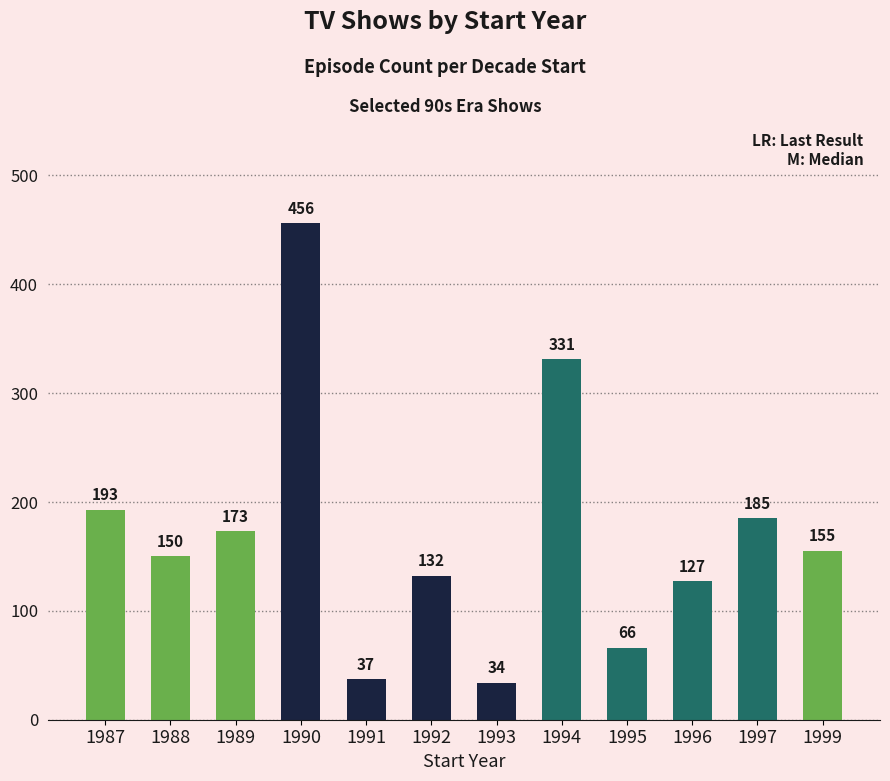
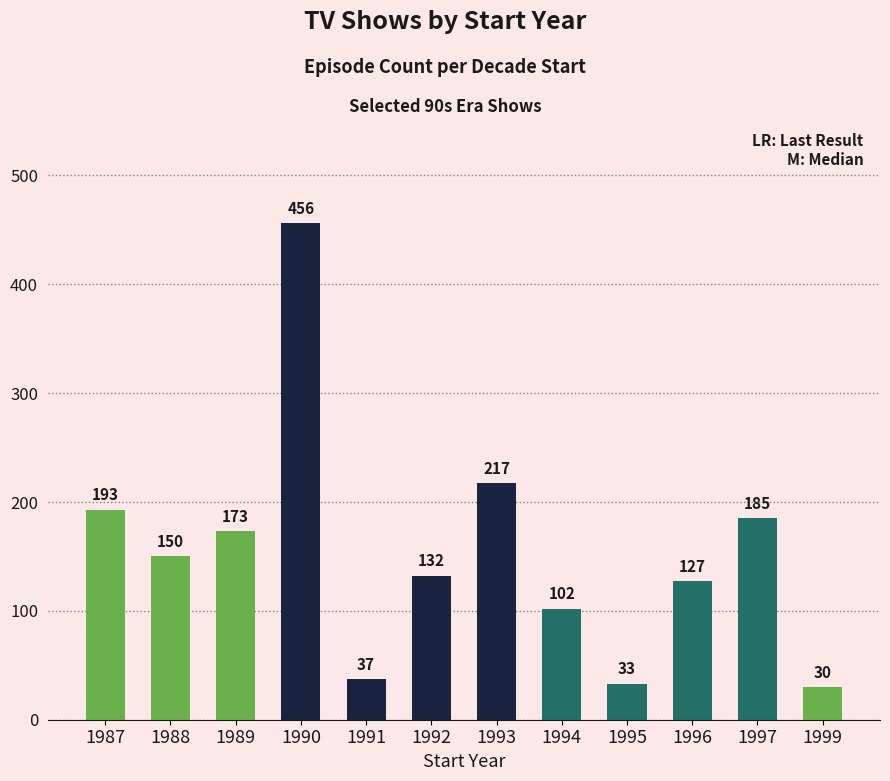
  {
    "1987": 193,
    "1988": 150,
    "1989": 173,
    "1990": 456,
    "1991": 37,
    "1992": 132,
-   "1993": 34,
-   "1994": 331,
-   "1995": 66,
+   "1993": 217,
+   "1994": 102,
+   "1995": 33,
    "1996": 127,
    "1997": 185,
-   "1999": 155
+   "1999": 30
  }
